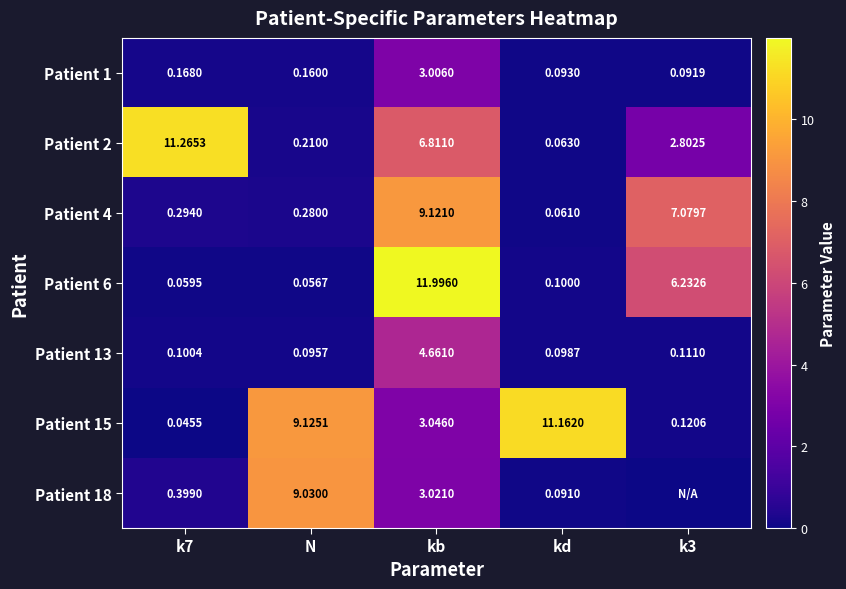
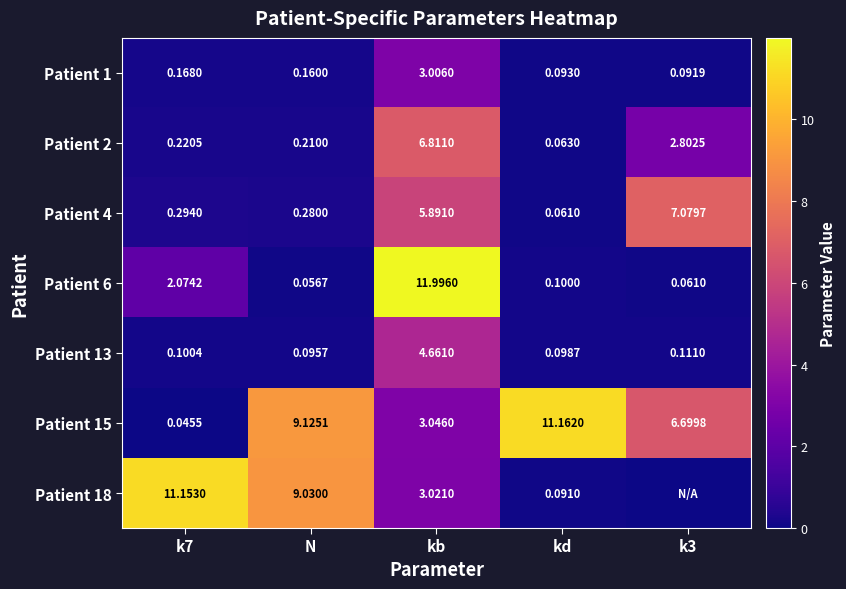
  {
    "Patient 1": {
      "k7": 0.1680,
      "N": 0.1600,
      "kb": 3.0060,
      "kd": 0.0930,
      "k3": 0.0919
    },
    "Patient 2": {
-     "k7": 11.2653,
+     "k7": 0.2205,
      "N": 0.2100,
      "kb": 6.8110,
      "kd": 0.0630,
      "k3": 2.8025
    },
    "Patient 4": {
      "k7": 0.2940,
      "N": 0.2800,
-     "kb": 9.1210,
+     "kb": 5.8910,
      "kd": 0.0610,
      "k3": 7.0797
    },
    "Patient 6": {
-     "k7": 0.0595,
+     "k7": 2.0742,
      "N": 0.0567,
      "kb": 11.9960,
      "kd": 0.1000,
-     "k3": 6.2326
+     "k3": 0.0610
    },
    "Patient 13": {
      "k7": 0.1004,
      "N": 0.0957,
      "kb": 4.6610,
      "kd": 0.0987,
      "k3": 0.1110
    },
    "Patient 15": {
      "k7": 0.0455,
      "N": 9.1251,
      "kb": 3.0460,
      "kd": 11.1620,
-     "k3": 0.1206
+     "k3": 6.6998
    },
    "Patient 18": {
-     "k7": 0.3990,
+     "k7": 11.1530,
      "N": 9.0300,
      "kb": 3.0210,
      "kd": 0.0910
    }
  }
